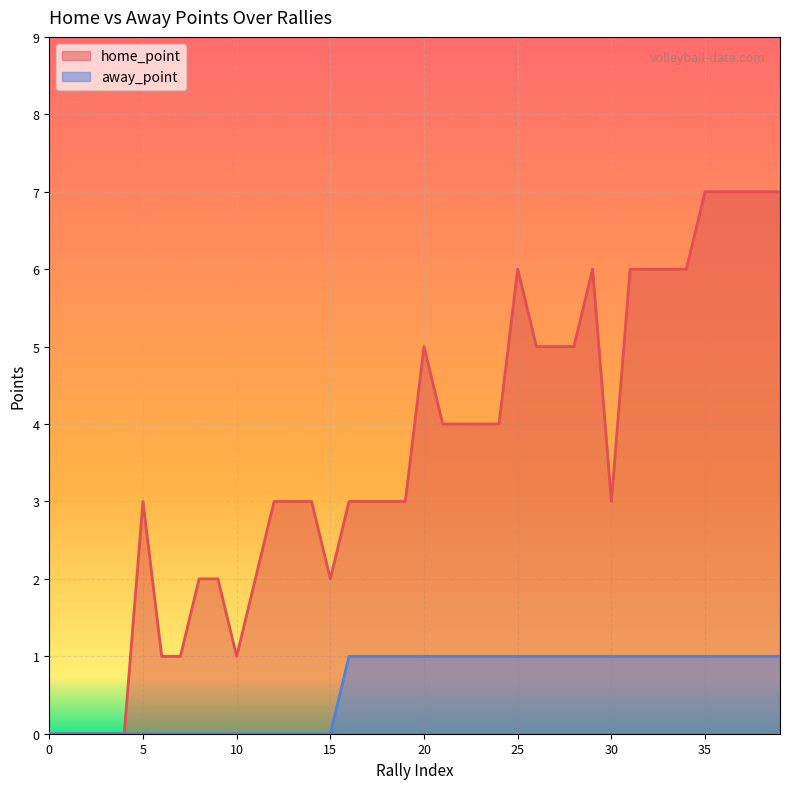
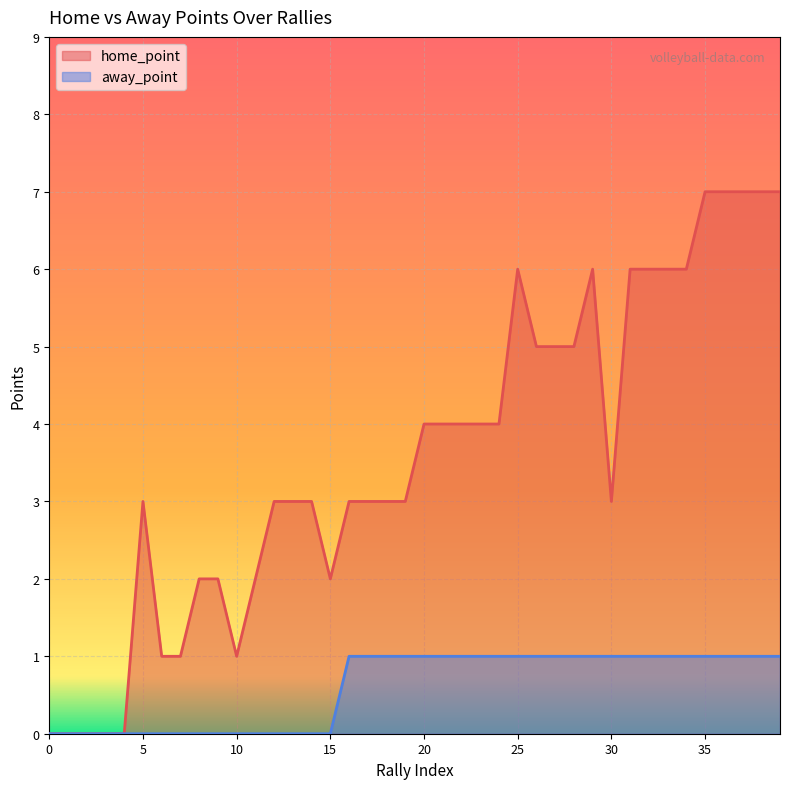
  {
    "home_point": {
      "5": 3,
      "10": 1,
      "15": 2,
-     "20": 5,
+     "20": 4,
      "25": 6,
      "30": 3,
      "35": 7
    },
    "away_point": {
      "5": 0,
      "10": 0,
      "15": 0,
      "20": 1,
      "25": 1,
      "30": 1,
      "35": 1
    }
  }
